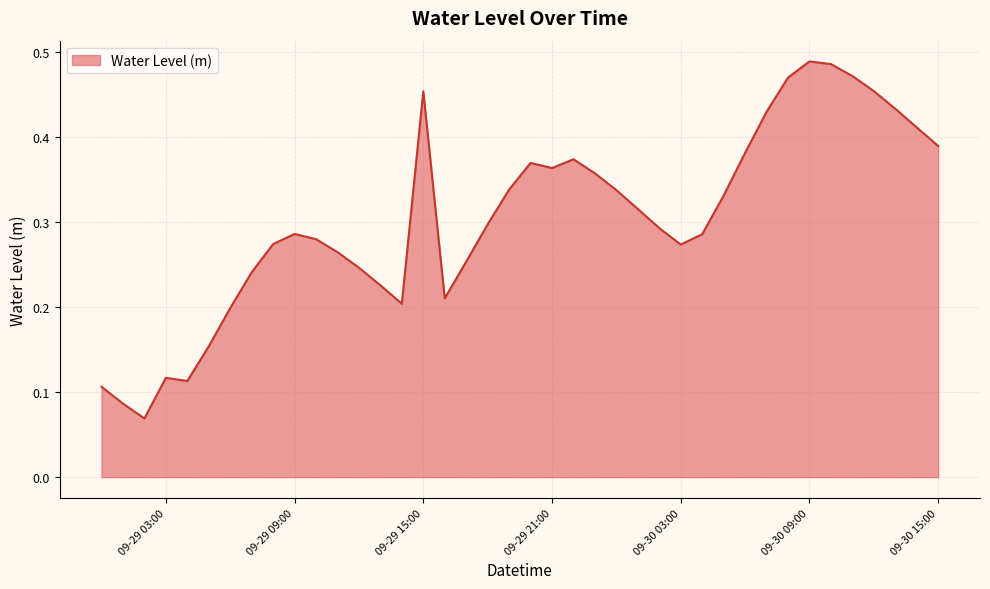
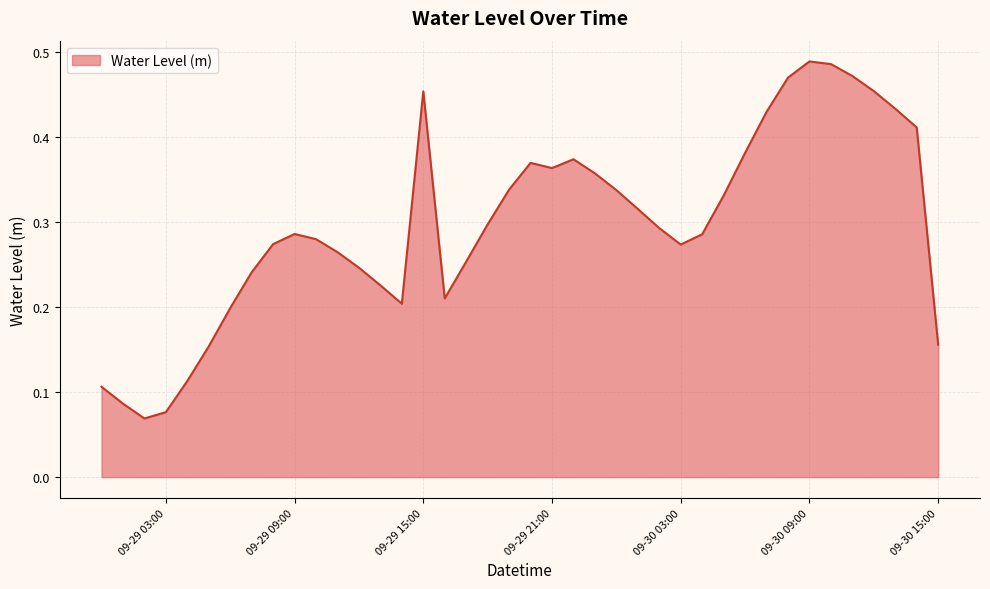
  {
-   "09-29 03:00": 0.12,
+   "09-29 03:00": 0.08,
    "09-29 09:00": 0.29,
    "09-29 15:00": 0.45,
    "09-29 21:00": 0.36,
    "09-30 03:00": 0.27,
    "09-30 09:00": 0.49,
-   "09-30 15:00": 0.39
+   "09-30 15:00": 0.16
  }
